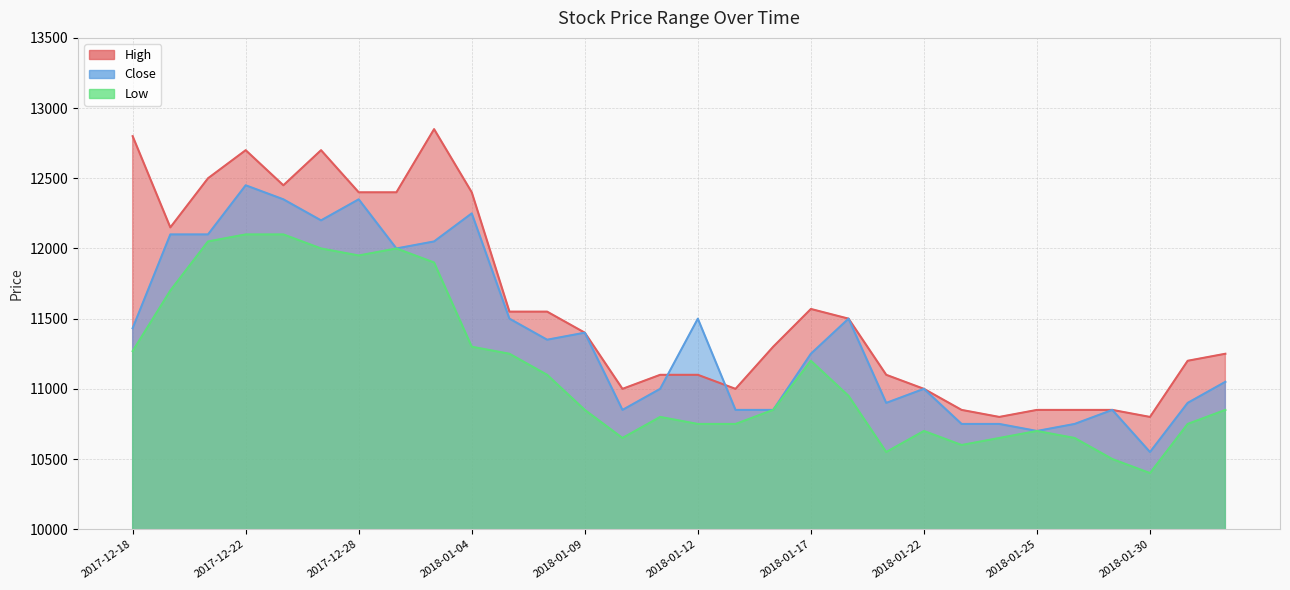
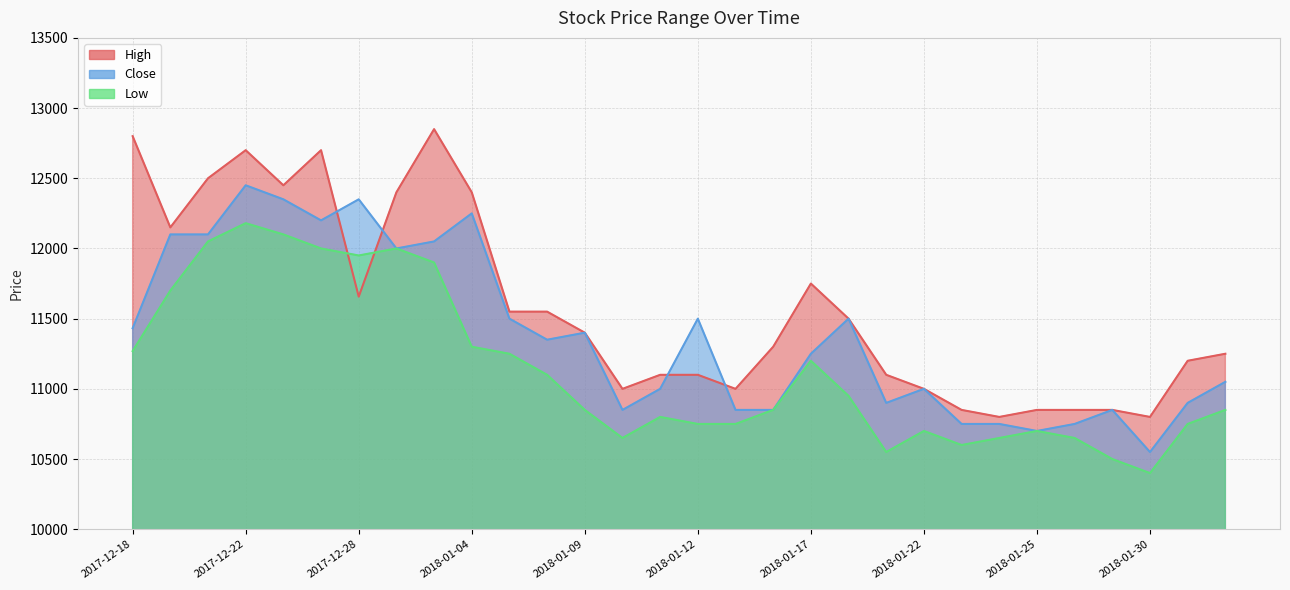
  {
    "High": {
      "2017-12-18": 12800,
      "2017-12-22": 12700,
-     "2017-12-28": 12400,
+     "2017-12-28": 11660,
      "2018-01-04": 12400,
      "2018-01-12": 11100,
-     "2018-01-17": 11570,
+     "2018-01-17": 11750,
      "2018-01-25": 10850,
      "2018-01-30": 10800
    },
    "Close": {
      "2017-12-18": 11430,
      "2017-12-22": 12450,
      "2017-12-28": 12350,
      "2018-01-04": 12250,
      "2018-01-12": 11500,
      "2018-01-17": 11250,
      "2018-01-30": 10550
    },
    "Low": {
      "2017-12-18": 11270,
-     "2017-12-22": 12100,
+     "2017-12-22": 12180,
      "2017-12-28": 11950,
      "2018-01-04": 11300,
      "2018-01-09": 10850,
      "2018-01-12": 10750,
      "2018-01-17": 11200,
      "2018-01-22": 10700,
      "2018-01-30": 10400
    }
  }
